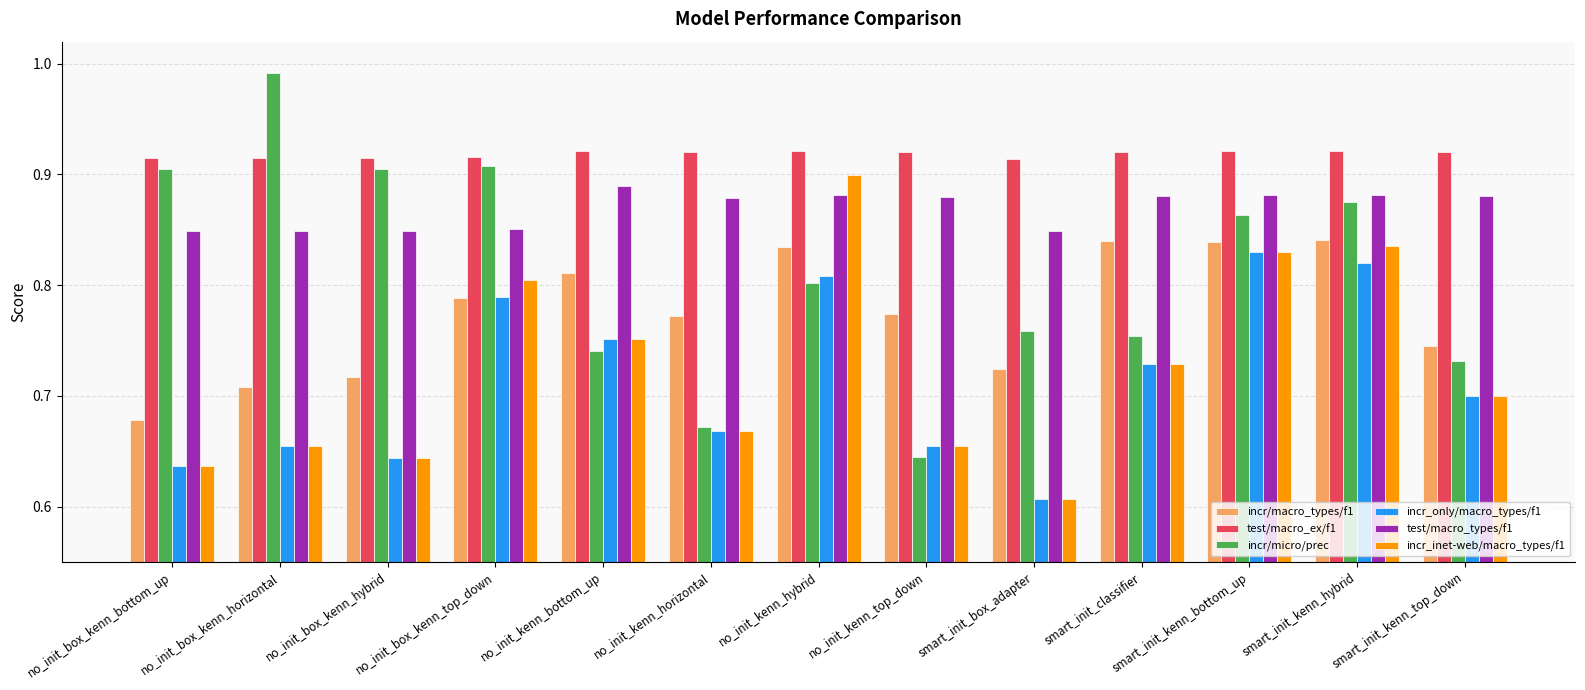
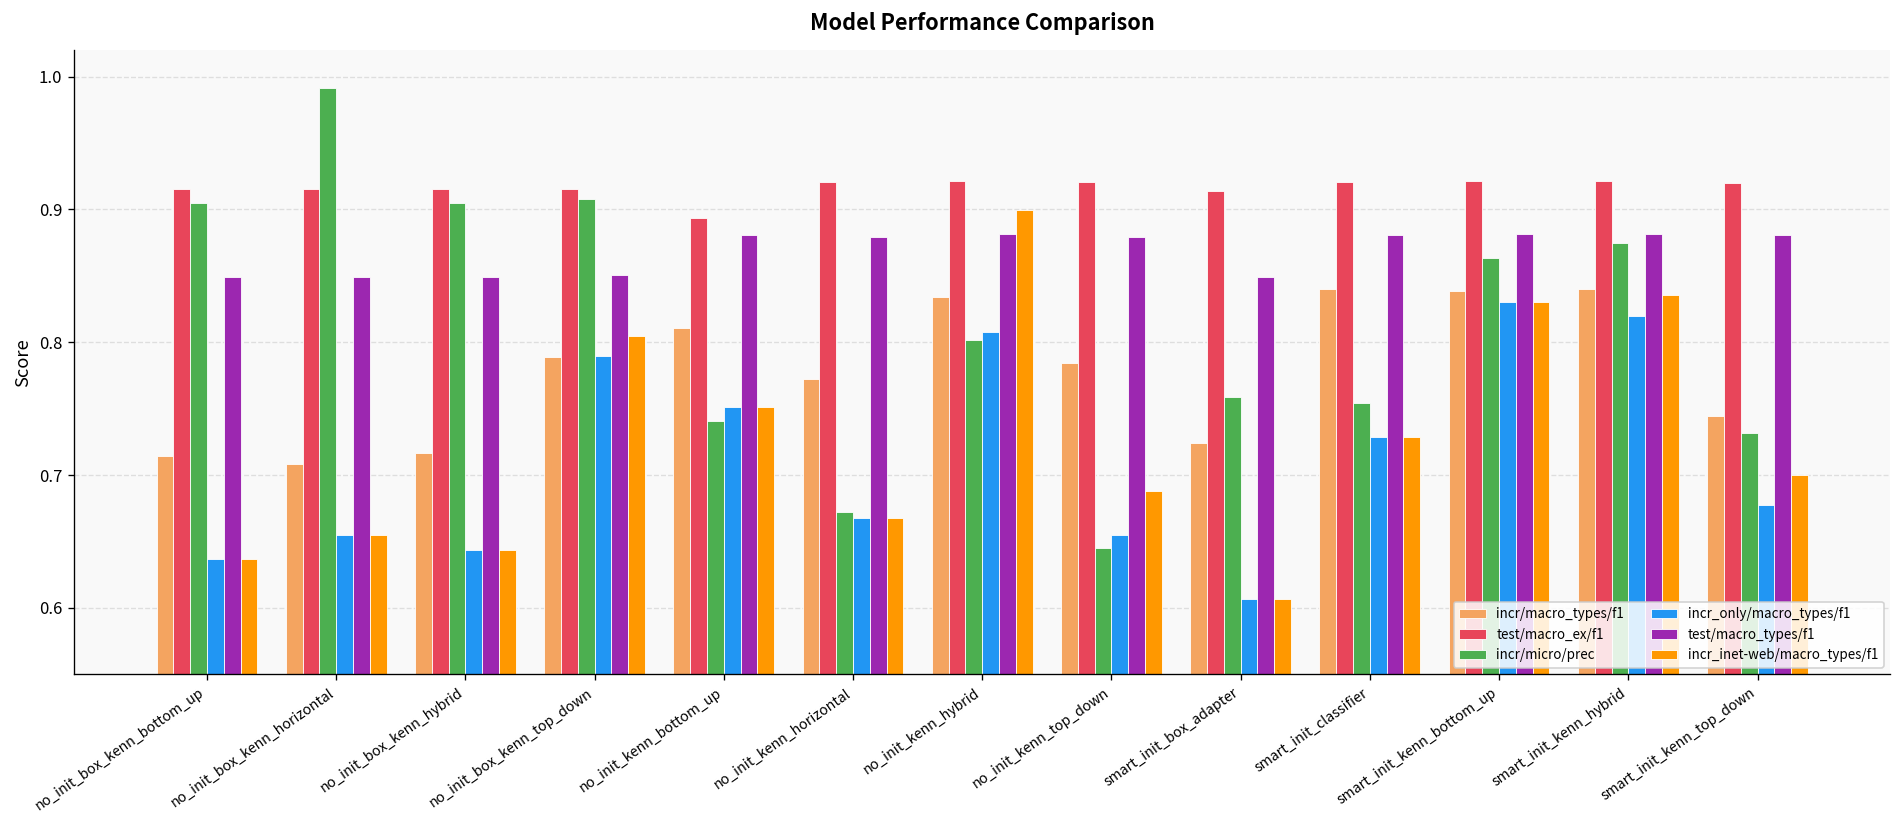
  {
    "incr/macro_types/f1": {
-     "no_init_box_kenn_bottom_up": 0.678,
+     "no_init_box_kenn_bottom_up": 0.714,
      "no_init_box_kenn_horizontal": 0.708,
      "no_init_box_kenn_hybrid": 0.717,
      "no_init_box_kenn_top_down": 0.789,
      "no_init_kenn_bottom_up": 0.811,
      "no_init_kenn_horizontal": 0.772,
      "no_init_kenn_hybrid": 0.834,
-     "no_init_kenn_top_down": 0.774,
+     "no_init_kenn_top_down": 0.784,
      "smart_init_box_adapter": 0.724,
      "smart_init_classifier": 0.840,
      "smart_init_kenn_bottom_up": 0.839,
      "smart_init_kenn_hybrid": 0.840,
      "smart_init_kenn_top_down": 0.745
    },
    "test/macro_ex/f1": {
      "no_init_box_kenn_bottom_up": 0.915,
      "no_init_box_kenn_horizontal": 0.915,
      "no_init_box_kenn_hybrid": 0.915,
      "no_init_box_kenn_top_down": 0.915,
-     "no_init_kenn_bottom_up": 0.921,
+     "no_init_kenn_bottom_up": 0.894,
      "no_init_kenn_horizontal": 0.920,
      "no_init_kenn_hybrid": 0.921,
      "no_init_kenn_top_down": 0.920,
      "smart_init_box_adapter": 0.914,
      "smart_init_classifier": 0.920,
      "smart_init_kenn_bottom_up": 0.921,
      "smart_init_kenn_hybrid": 0.921,
      "smart_init_kenn_top_down": 0.920
    },
    "incr/micro/prec": {
      "no_init_box_kenn_bottom_up": 0.905,
      "no_init_box_kenn_horizontal": 0.992,
      "no_init_box_kenn_hybrid": 0.905,
      "no_init_box_kenn_top_down": 0.908,
      "no_init_kenn_bottom_up": 0.741,
      "no_init_kenn_horizontal": 0.672,
      "no_init_kenn_hybrid": 0.802,
      "no_init_kenn_top_down": 0.645,
      "smart_init_box_adapter": 0.759,
      "smart_init_classifier": 0.754,
      "smart_init_kenn_bottom_up": 0.863,
      "smart_init_kenn_hybrid": 0.875,
      "smart_init_kenn_top_down": 0.732
    },
    "incr_only/macro_types/f1": {
      "no_init_box_kenn_bottom_up": 0.637,
      "no_init_box_kenn_horizontal": 0.655,
      "no_init_box_kenn_hybrid": 0.644,
      "no_init_box_kenn_top_down": 0.790,
      "no_init_kenn_bottom_up": 0.751,
      "no_init_kenn_horizontal": 0.668,
      "no_init_kenn_hybrid": 0.808,
      "no_init_kenn_top_down": 0.655,
      "smart_init_box_adapter": 0.607,
      "smart_init_classifier": 0.729,
      "smart_init_kenn_bottom_up": 0.830,
      "smart_init_kenn_hybrid": 0.820,
-     "smart_init_kenn_top_down": 0.700
+     "smart_init_kenn_top_down": 0.678
    },
    "test/macro_types/f1": {
      "no_init_box_kenn_bottom_up": 0.849,
      "no_init_box_kenn_horizontal": 0.849,
      "no_init_box_kenn_hybrid": 0.849,
      "no_init_box_kenn_top_down": 0.851,
-     "no_init_kenn_bottom_up": 0.889,
+     "no_init_kenn_bottom_up": 0.881,
      "no_init_kenn_horizontal": 0.879,
      "no_init_kenn_hybrid": 0.881,
      "no_init_kenn_top_down": 0.879,
      "smart_init_box_adapter": 0.849,
      "smart_init_classifier": 0.881,
      "smart_init_kenn_bottom_up": 0.882,
      "smart_init_kenn_hybrid": 0.882,
      "smart_init_kenn_top_down": 0.880
    },
    "incr_inet-web/macro_types/f1": {
      "no_init_box_kenn_bottom_up": 0.637,
      "no_init_box_kenn_horizontal": 0.655,
      "no_init_box_kenn_hybrid": 0.644,
      "no_init_box_kenn_top_down": 0.804,
      "no_init_kenn_bottom_up": 0.751,
      "no_init_kenn_horizontal": 0.668,
      "no_init_kenn_hybrid": 0.900,
-     "no_init_kenn_top_down": 0.655,
+     "no_init_kenn_top_down": 0.688,
      "smart_init_box_adapter": 0.607,
      "smart_init_classifier": 0.729,
      "smart_init_kenn_bottom_up": 0.830,
      "smart_init_kenn_hybrid": 0.836,
      "smart_init_kenn_top_down": 0.700
    }
  }
